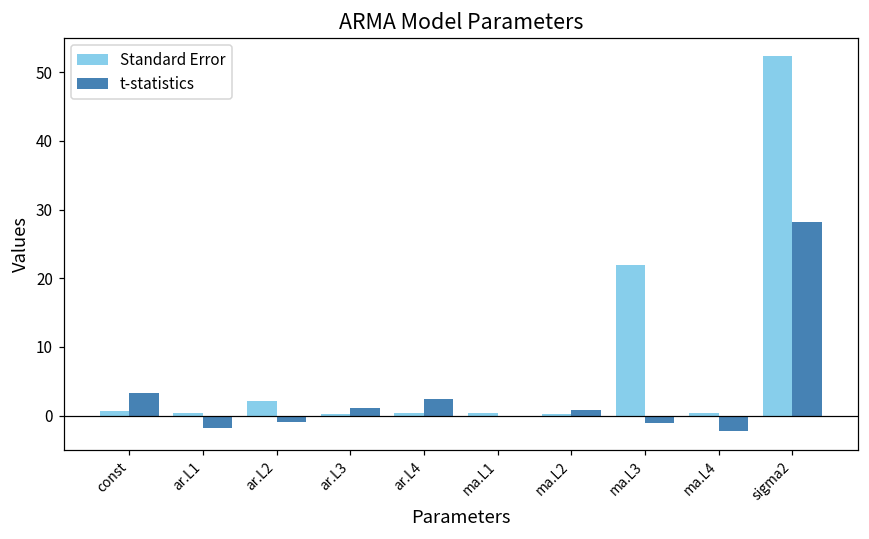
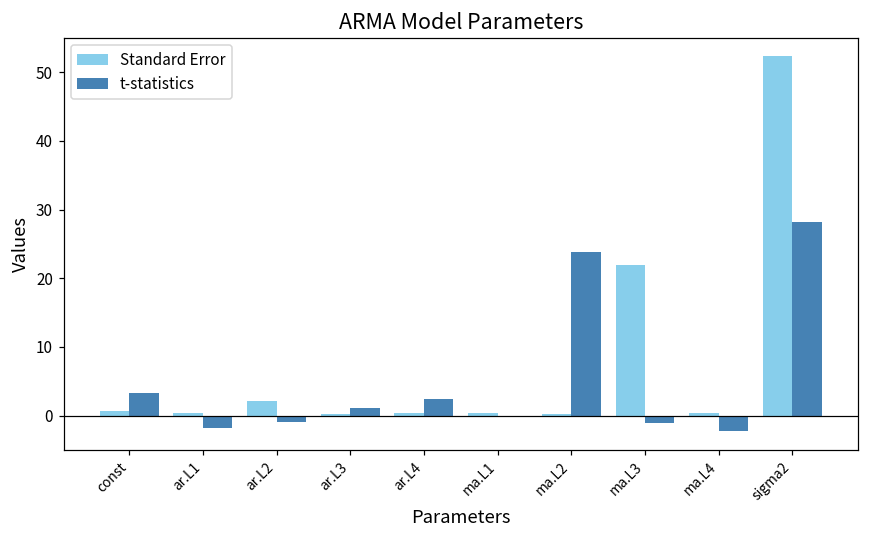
  {
    "Standard Error": {
      "const": 1,
      "ar.L2": 2,
      "ma.L3": 22,
      "sigma2": 52
    },
    "t-statistics": {
      "const": 3,
      "ar.L1": -2,
      "ar.L2": -1,
      "ar.L3": 1,
      "ar.L4": 2,
-     "ma.L2": 1,
+     "ma.L2": 24,
      "ma.L3": -1,
      "ma.L4": -2,
      "sigma2": 28
    }
  }
